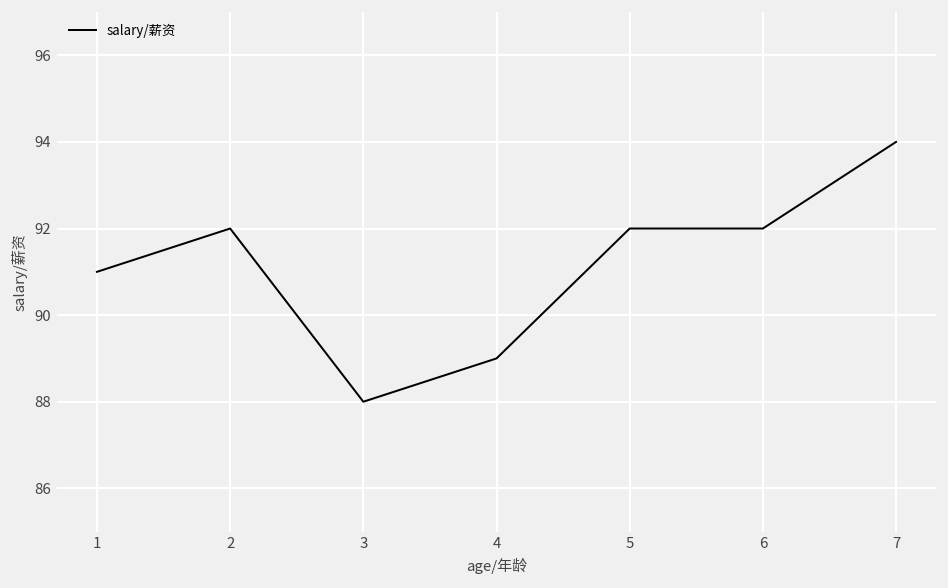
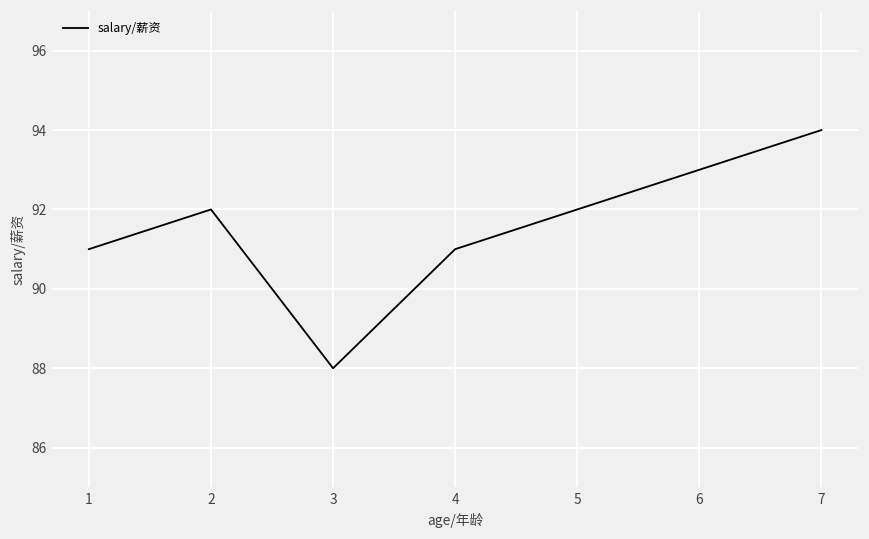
  {
    "1": 91,
    "2": 92,
    "3": 88,
-   "4": 89,
+   "4": 91,
    "5": 92,
-   "6": 92,
+   "6": 93,
    "7": 94
  }
